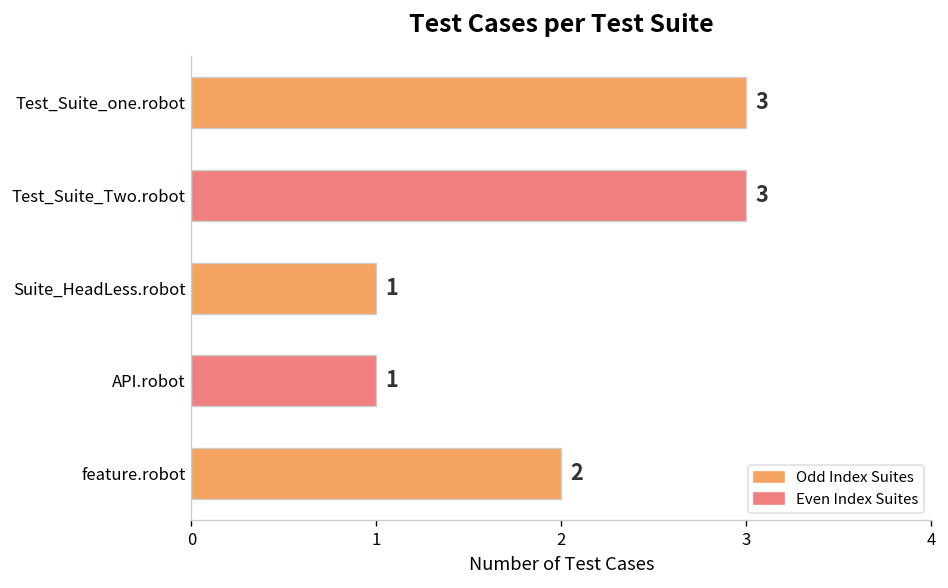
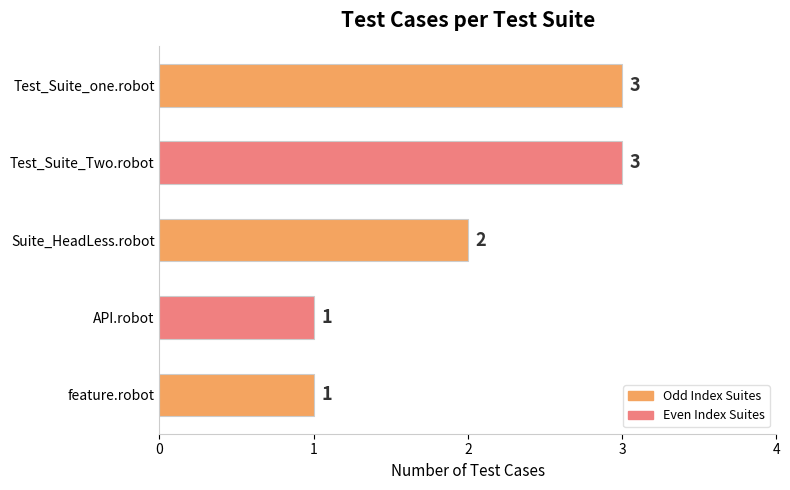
  {
    "Test_Suite_one.robot": 3,
    "Test_Suite_Two.robot": 3,
-   "Suite_HeadLess.robot": 1,
+   "Suite_HeadLess.robot": 2,
    "API.robot": 1,
-   "feature.robot": 2
+   "feature.robot": 1
  }
